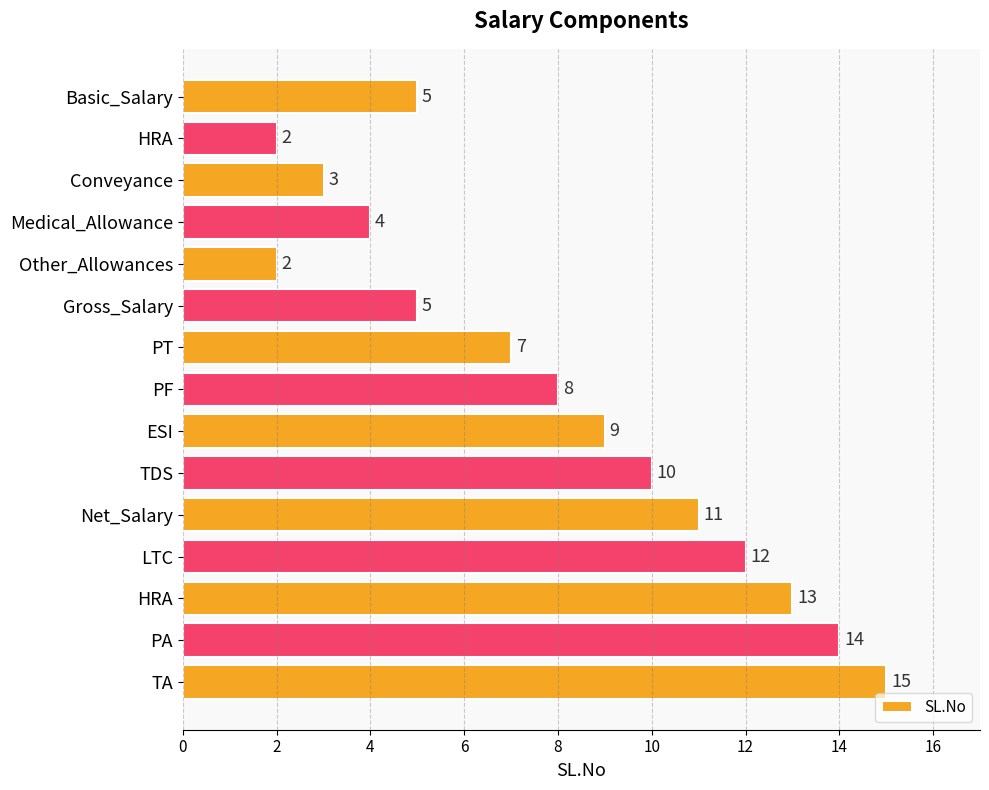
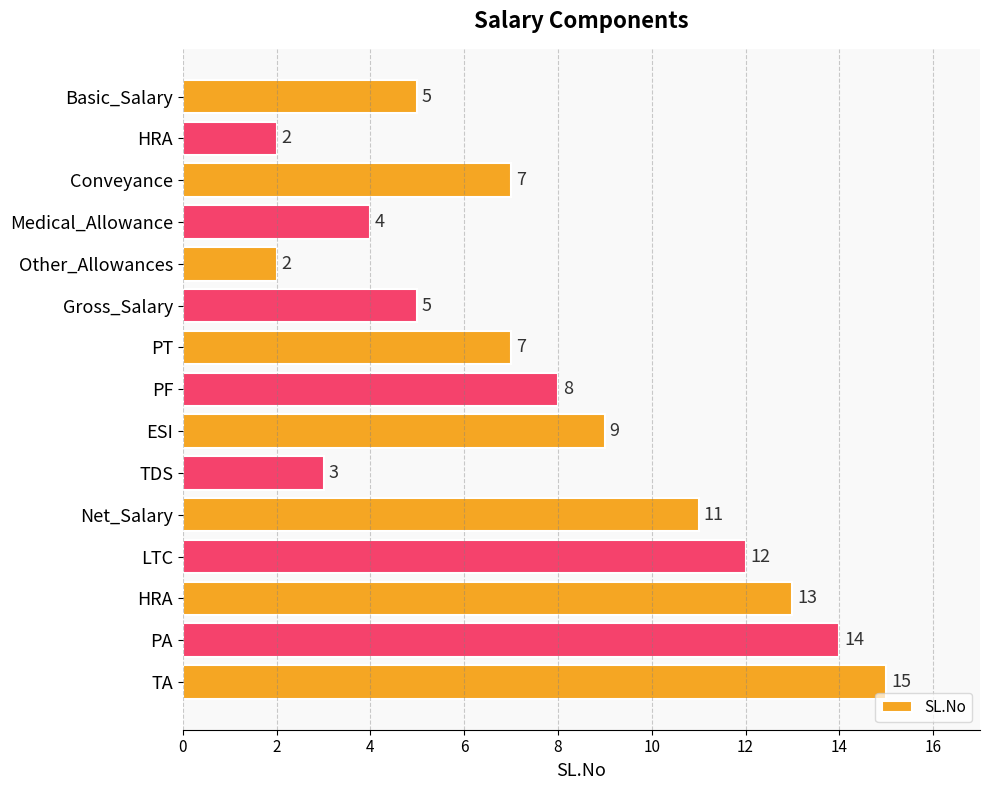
  {
    "Basic_Salary": 5,
-   "Conveyance": 3,
+   "Conveyance": 7,
    "Medical_Allowance": 4,
    "Other_Allowances": 2,
    "Gross_Salary": 5,
    "PT": 7,
    "PF": 8,
    "ESI": 9,
-   "TDS": 10,
+   "TDS": 3,
    "Net_Salary": 11,
    "LTC": 12,
    "PA": 14,
    "TA": 15
  }
